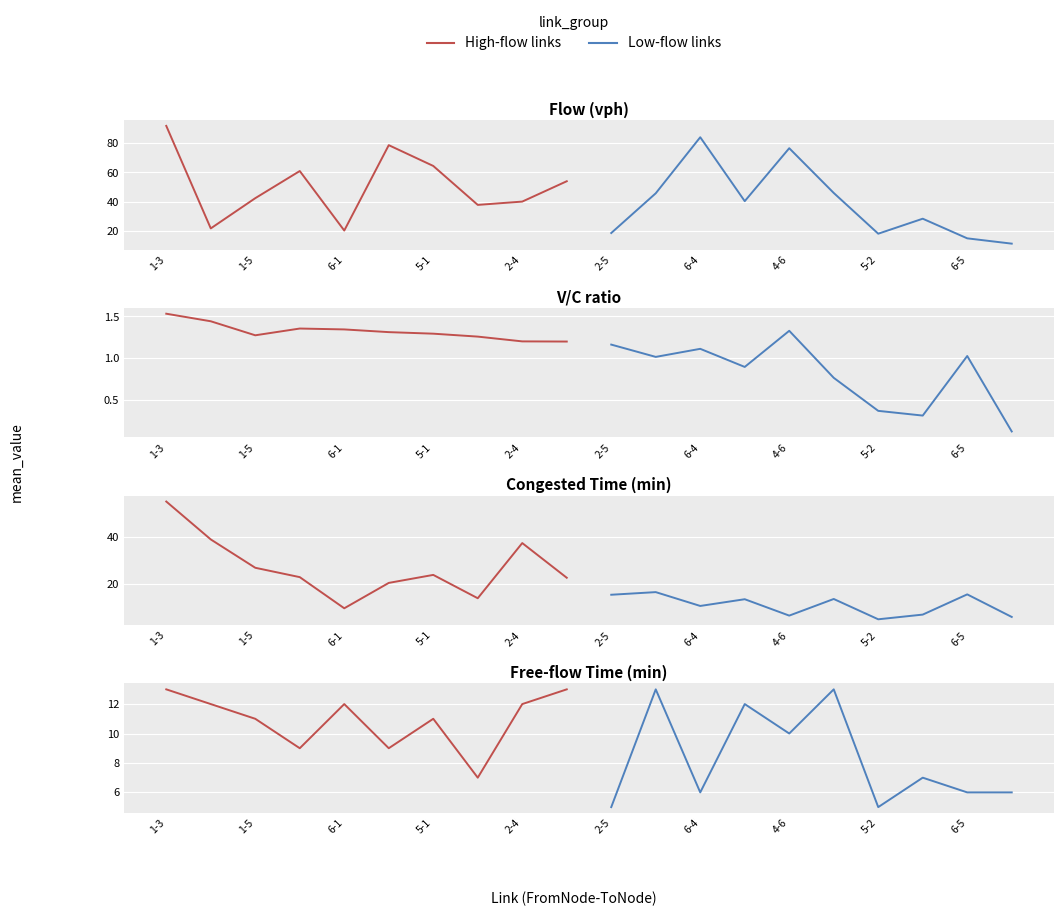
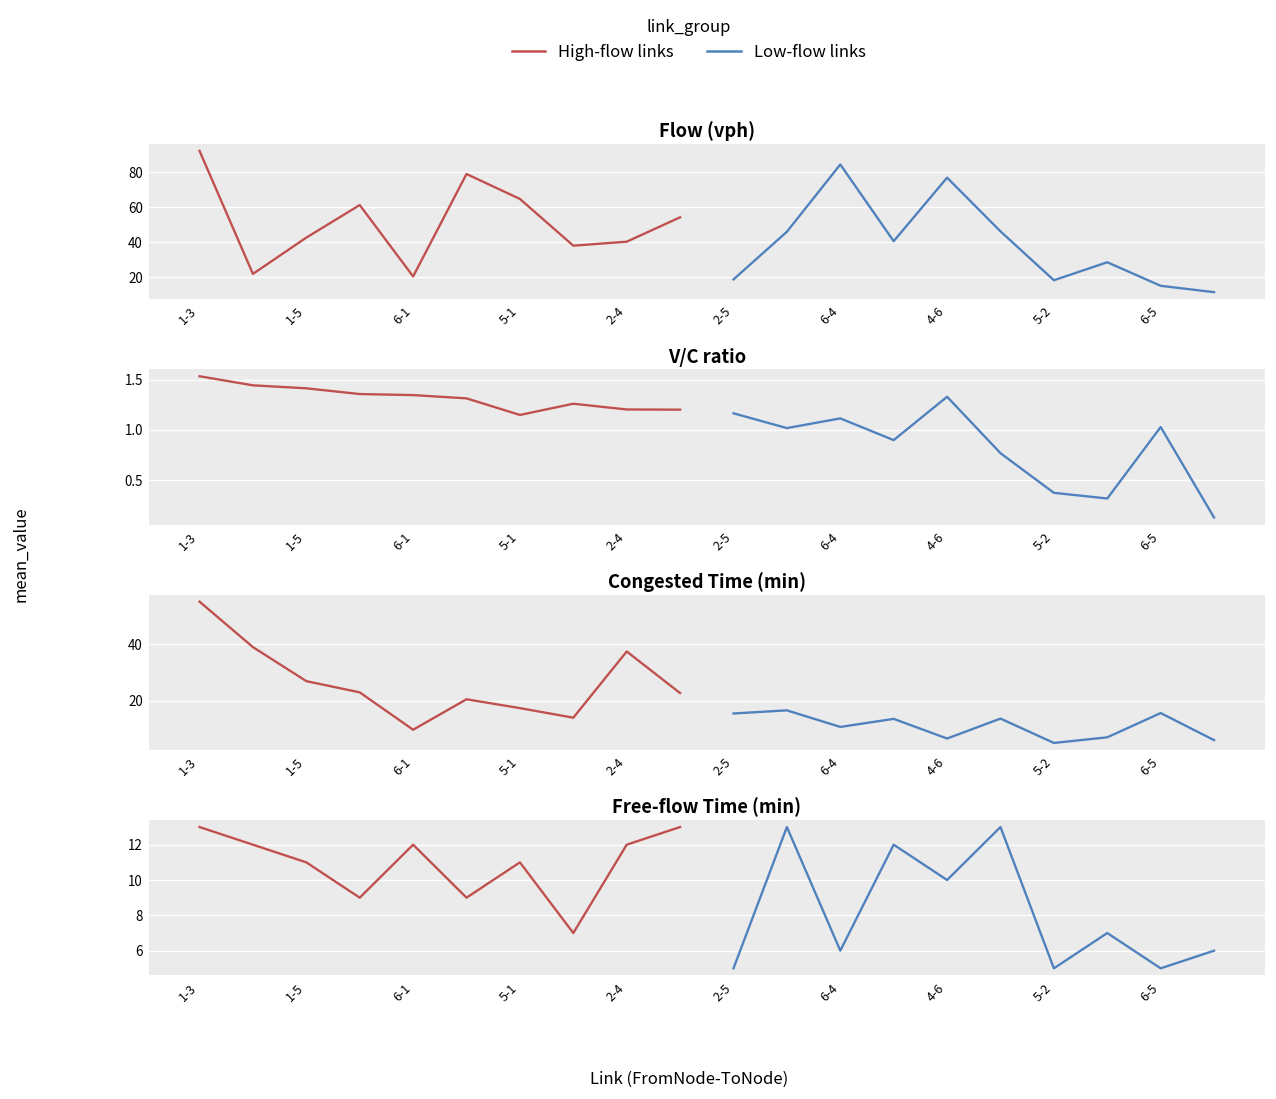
  {
    "Flow (vph)": {
      "High-flow links": {
        "1-3": 92,
        "1-5": 42,
        "6-1": 20,
        "5-1": 64,
        "2-4": 40
      },
      "Low-flow links": {
        "2-5": 18,
        "6-4": 84,
        "4-6": 77,
        "5-2": 18,
        "6-5": 15
      }
    },
    "V/C ratio": {
      "High-flow links": {
        "1-3": 1.5,
-       "1-5": 1.3,
+       "1-5": 1.4,
        "6-1": 1.3,
-       "5-1": 1.3,
+       "5-1": 1.1,
        "2-4": 1.2
      },
      "Low-flow links": {
        "2-5": 1.2,
        "6-4": 1.1,
        "4-6": 1.3,
        "5-2": 0.4,
        "6-5": 1.0
      }
    },
    "Congested Time (min)": {
      "High-flow links": {
        "1-3": 55,
        "1-5": 27,
        "6-1": 10,
-       "5-1": 24,
+       "5-1": 17,
        "2-4": 37
      },
      "Low-flow links": {
        "2-5": 15,
        "6-4": 11,
        "4-6": 7,
        "5-2": 5,
        "6-5": 16
      }
    },
    "Free-flow Time (min)": {
      "High-flow links": {
        "1-3": 13,
        "1-5": 11,
        "6-1": 12,
        "5-1": 11,
        "2-4": 12
      },
      "Low-flow links": {
        "2-5": 5,
        "6-4": 6,
        "4-6": 10,
        "5-2": 5,
-       "6-5": 6
+       "6-5": 5
      }
    }
  }
